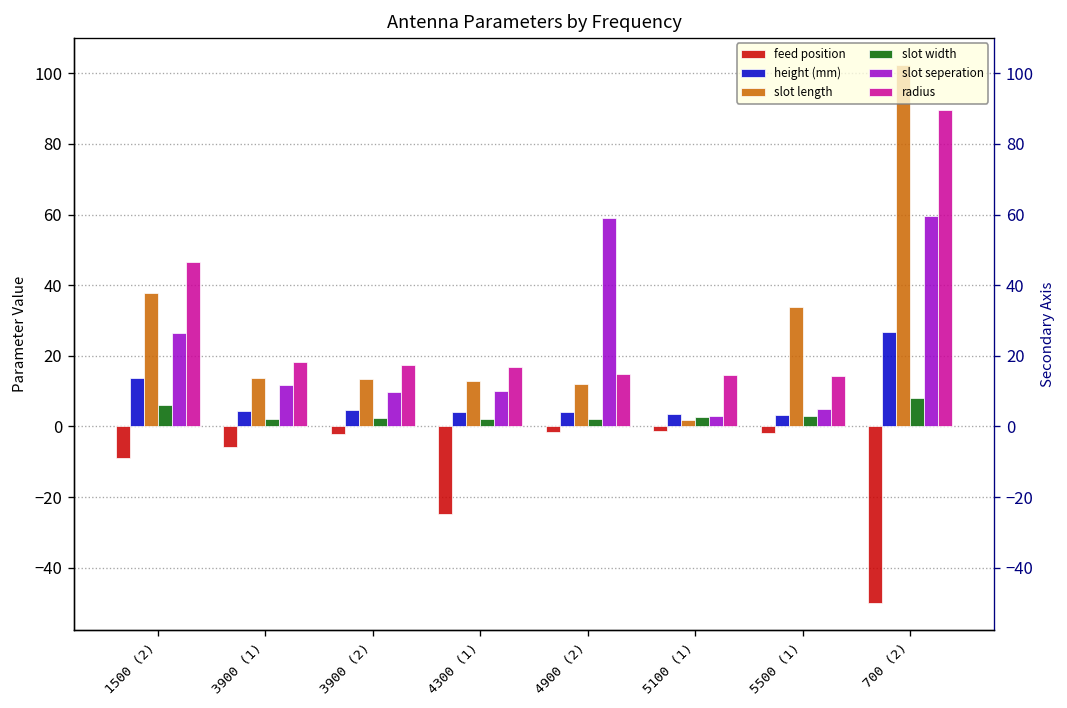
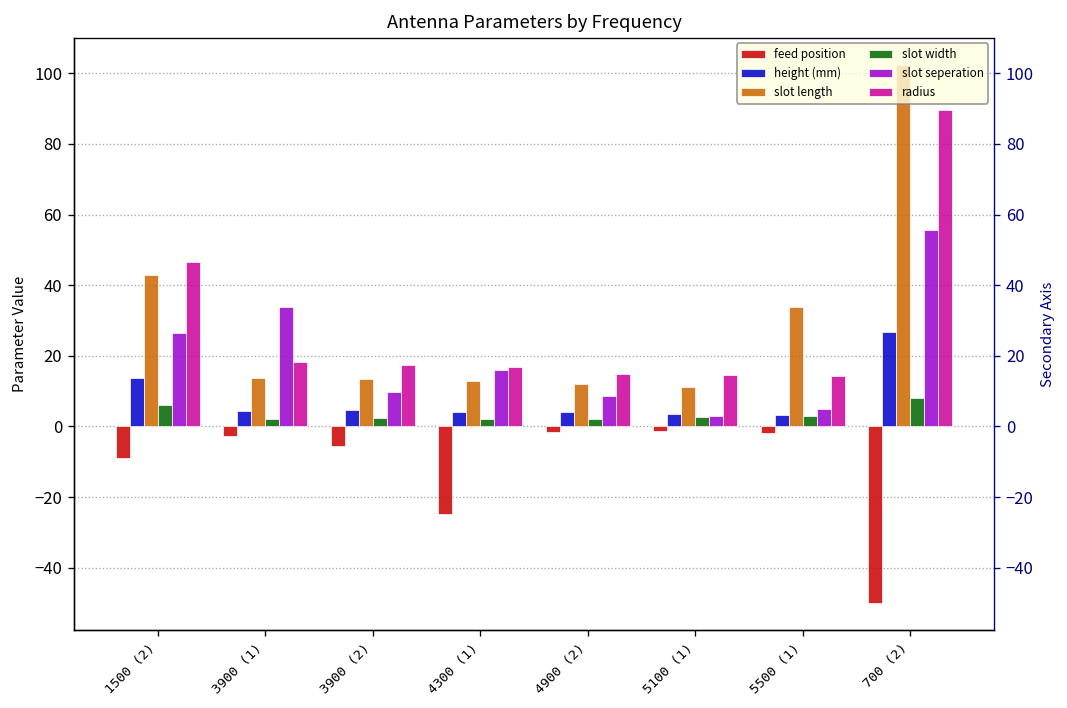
  {
    "feed position": {
      "1500 (2)": -9,
-     "3900 (1)": -6,
-     "3900 (2)": -2,
+     "3900 (1)": -3,
+     "3900 (2)": -6,
      "4300 (1)": -25,
      "4900 (2)": -2,
      "5100 (1)": -1,
      "5500 (1)": -2,
      "700 (2)": -50
    },
    "height (mm)": {
      "1500 (2)": 14,
      "3900 (1)": 4,
      "3900 (2)": 5,
      "4300 (1)": 4,
      "4900 (2)": 4,
      "5100 (1)": 3,
      "5500 (1)": 3,
      "700 (2)": 27
    },
    "slot length": {
-     "1500 (2)": 38,
+     "1500 (2)": 43,
      "3900 (1)": 14,
      "3900 (2)": 13,
      "4300 (1)": 13,
      "4900 (2)": 12,
-     "5100 (1)": 2,
+     "5100 (1)": 11,
      "5500 (1)": 34
    },
    "slot width": {
      "1500 (2)": 6,
      "3900 (1)": 2,
      "3900 (2)": 2,
      "4300 (1)": 2,
      "4900 (2)": 2,
      "5100 (1)": 3,
      "5500 (1)": 3,
      "700 (2)": 8
    },
    "slot seperation": {
      "1500 (2)": 26,
-     "3900 (1)": 12,
+     "3900 (1)": 34,
      "3900 (2)": 10,
-     "4300 (1)": 10,
-     "4900 (2)": 59,
+     "4300 (1)": 16,
+     "4900 (2)": 9,
      "5100 (1)": 3,
      "5500 (1)": 5,
-     "700 (2)": 59
+     "700 (2)": 56
    },
    "radius": {
      "1500 (2)": 46,
      "3900 (1)": 18,
      "3900 (2)": 17,
      "4300 (1)": 17,
      "4900 (2)": 15,
      "5100 (1)": 15,
      "5500 (1)": 14,
      "700 (2)": 90
    }
  }
